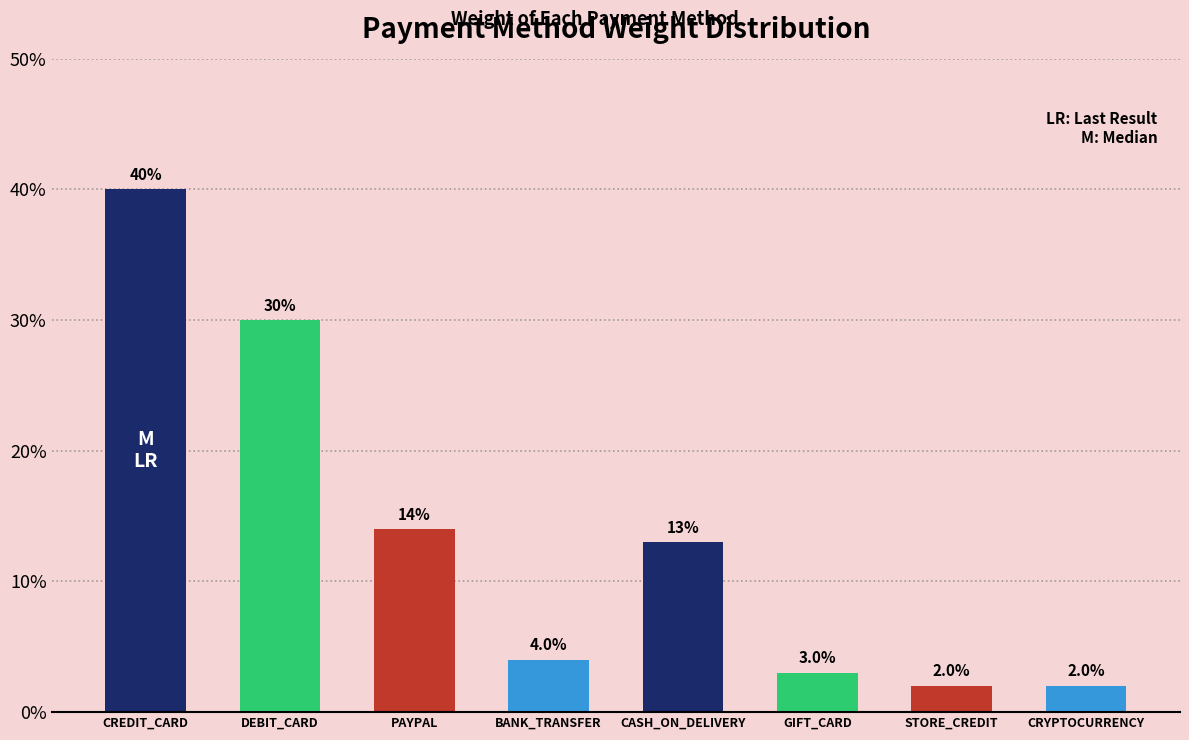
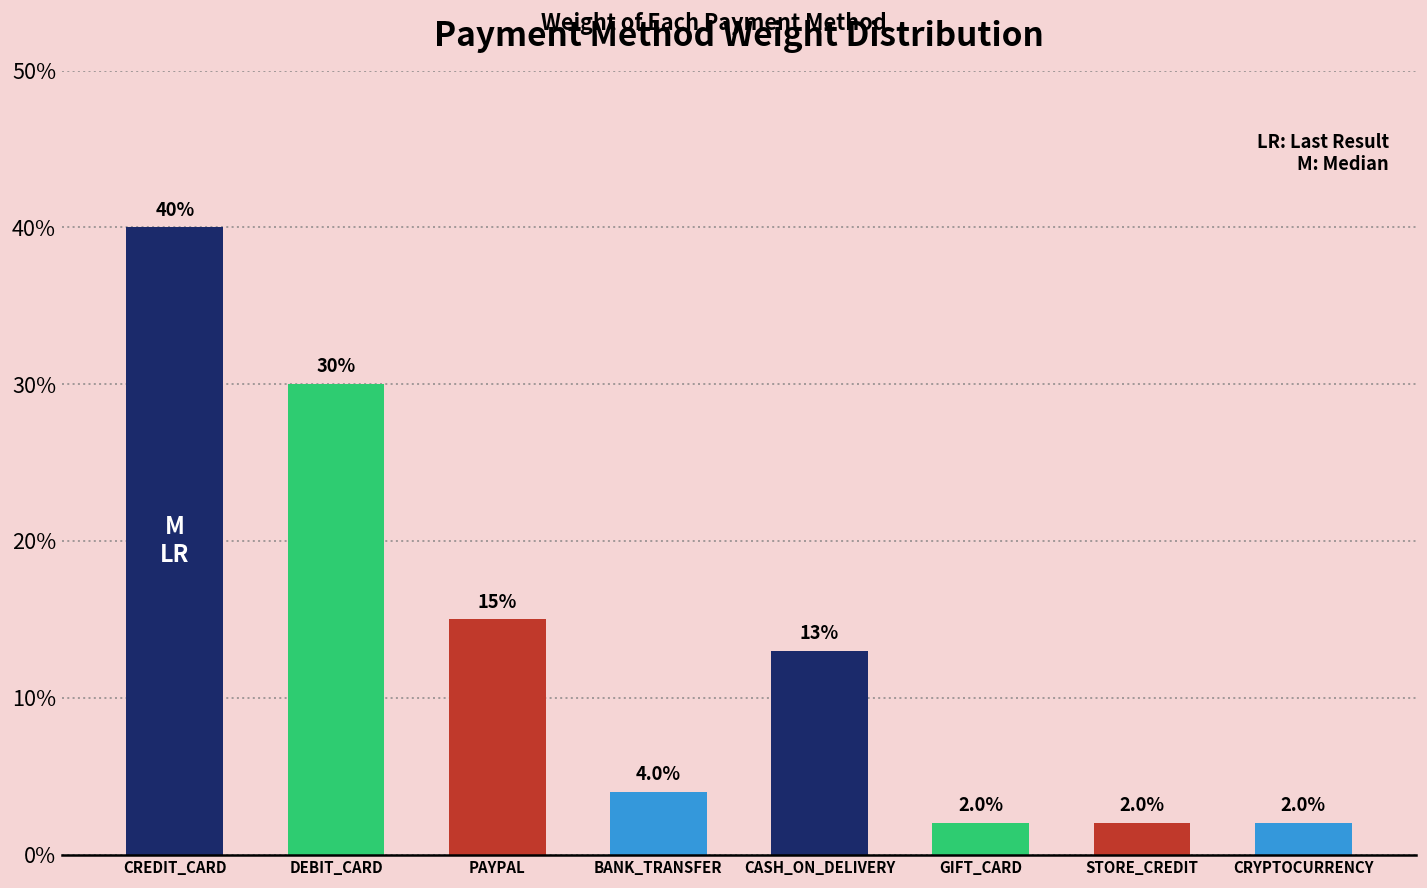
  {
    "CREDIT_CARD": "40%",
    "DEBIT_CARD": "30%",
-   "PAYPAL": "14%",
+   "PAYPAL": "15%",
    "BANK_TRANSFER": "4.0%",
    "CASH_ON_DELIVERY": "13%",
-   "GIFT_CARD": "3.0%",
+   "GIFT_CARD": "2.0%",
    "STORE_CREDIT": "2.0%",
    "CRYPTOCURRENCY": "2.0%"
  }
